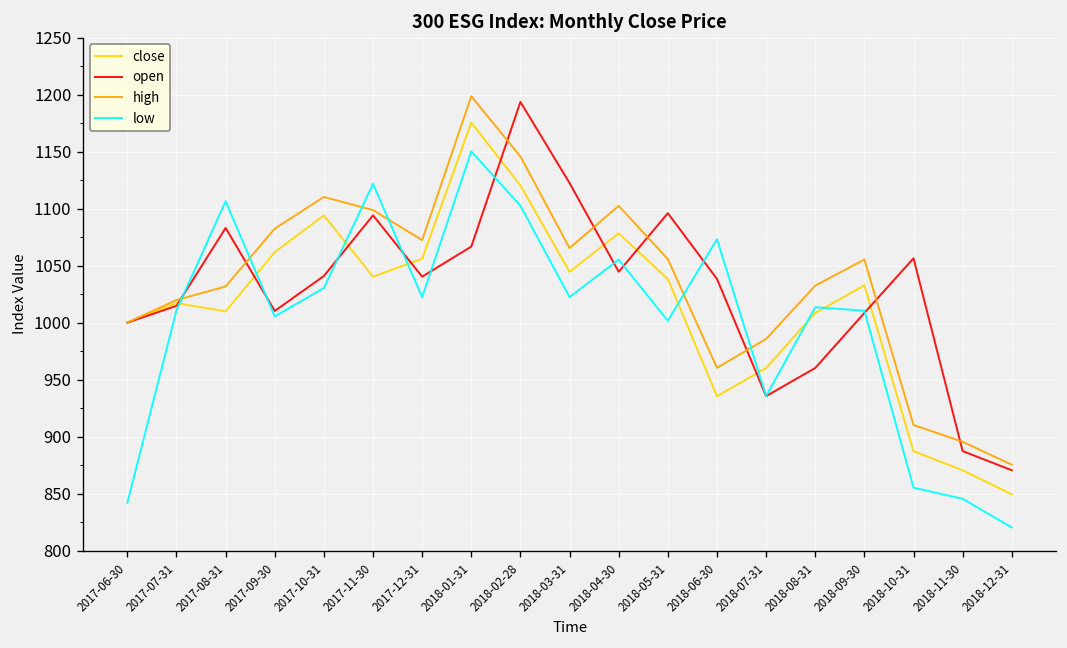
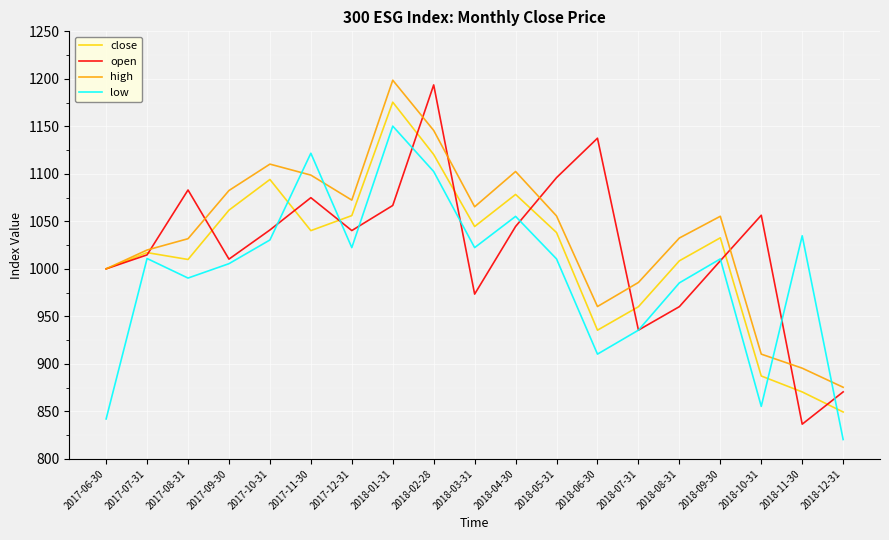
  {
    "open": {
      "2017-08-31": 1080,
      "2017-09-30": 1010,
      "2017-10-31": 1040,
-     "2017-11-30": 1090,
+     "2017-11-30": 1070,
      "2017-12-31": 1040,
      "2018-01-31": 1070,
      "2018-02-28": 1190,
-     "2018-03-31": 1120,
+     "2018-03-31": 970,
      "2018-04-30": 1040,
      "2018-05-31": 1100,
-     "2018-06-30": 1040,
+     "2018-06-30": 1140,
      "2018-08-31": 960,
      "2018-10-31": 1060,
-     "2018-11-30": 890,
+     "2018-11-30": 840,
      "2018-12-31": 870
    },
    "low": {
      "2017-06-30": 840,
      "2017-07-31": 1010,
-     "2017-08-31": 1110,
+     "2017-08-31": 990,
      "2017-09-30": 1010,
      "2017-10-31": 1030,
      "2017-11-30": 1120,
      "2017-12-31": 1020,
      "2018-01-31": 1150,
      "2018-02-28": 1100,
      "2018-03-31": 1020,
      "2018-04-30": 1060,
-     "2018-05-31": 1000,
-     "2018-06-30": 1070,
-     "2018-08-31": 1010,
+     "2018-05-31": 1010,
+     "2018-06-30": 910,
+     "2018-08-31": 990,
      "2018-10-31": 860,
-     "2018-11-30": 850,
+     "2018-11-30": 1030,
      "2018-12-31": 820
    }
  }
